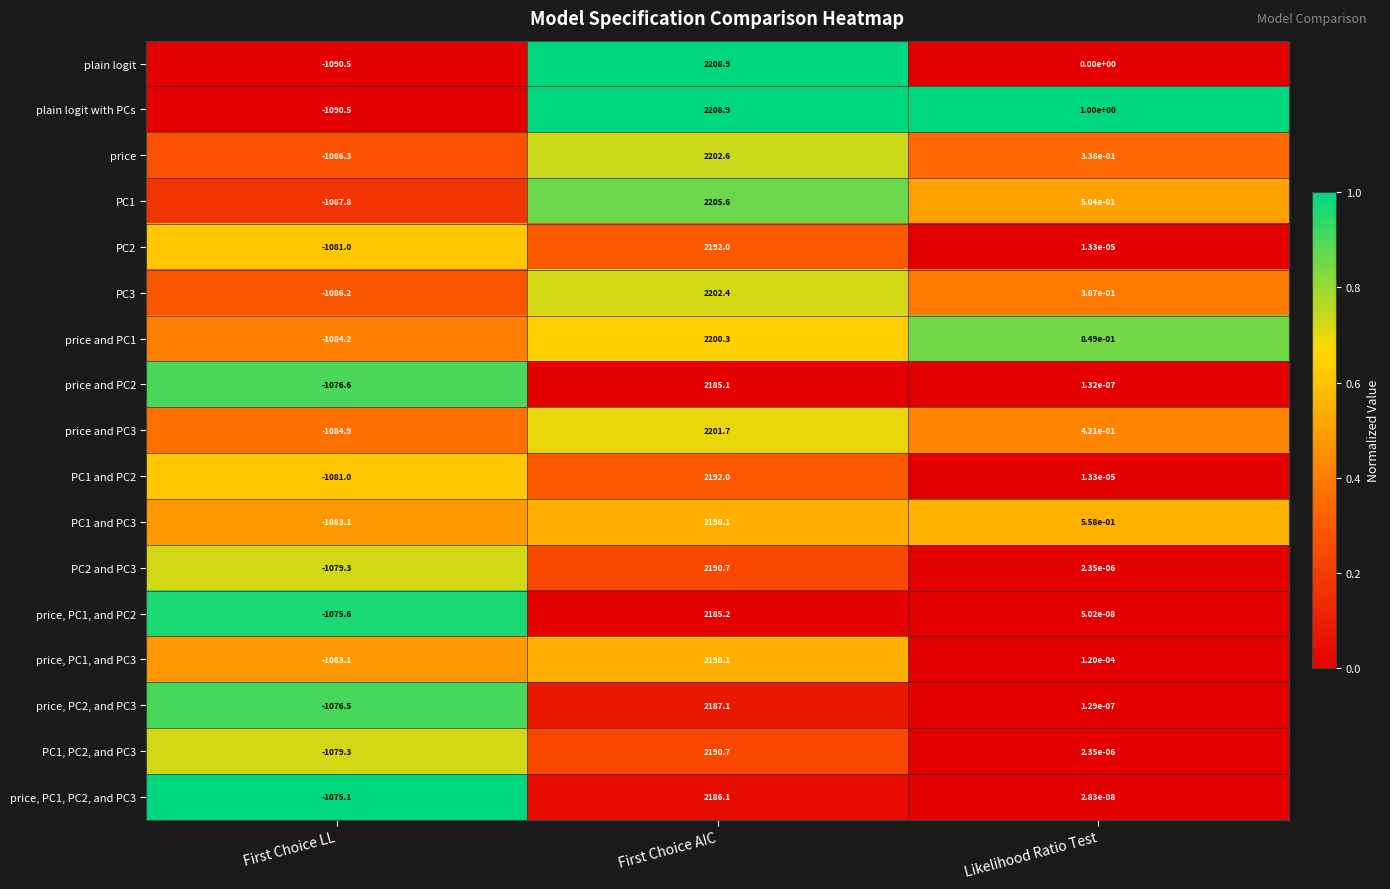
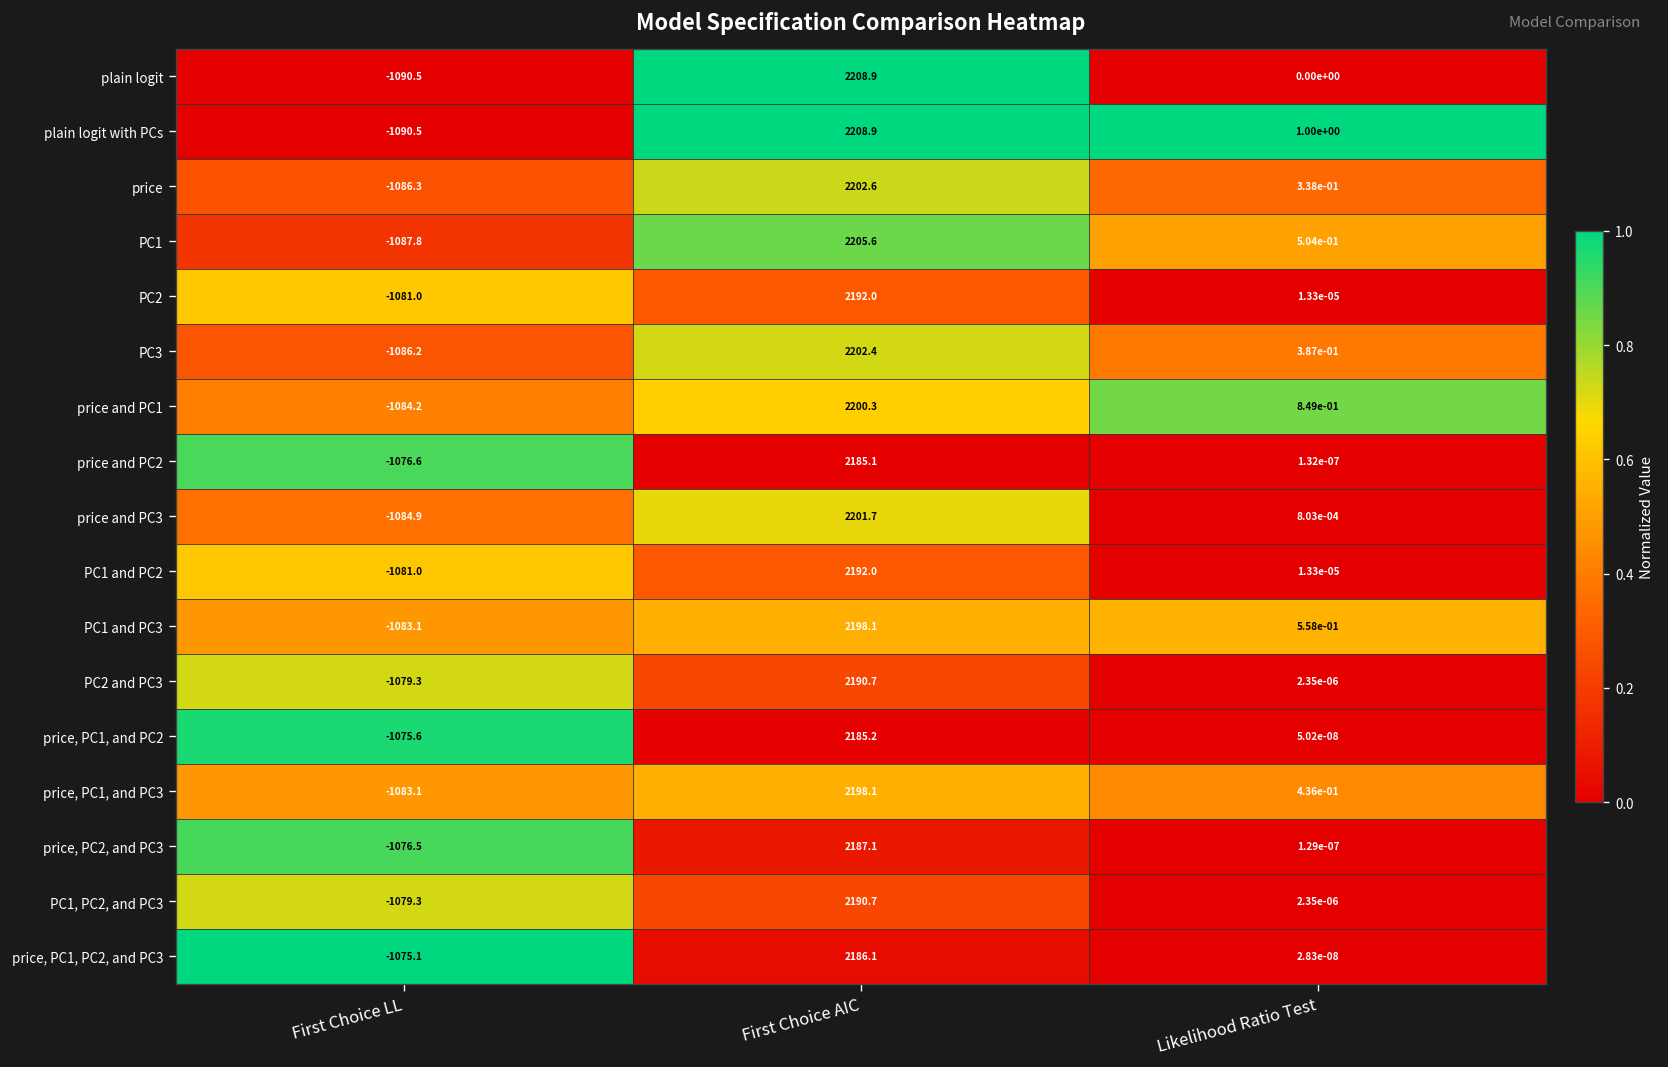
  {
    "plain logit": {
      "First Choice LL": "-1090.5",
      "First Choice AIC": "2208.9",
      "Likelihood Ratio Test": "0.00e+00"
    },
    "plain logit with PCs": {
      "First Choice LL": "-1090.5",
      "First Choice AIC": "2208.9",
      "Likelihood Ratio Test": "1.00e+00"
    },
    "price": {
      "First Choice LL": "-1086.3",
      "First Choice AIC": "2202.6",
      "Likelihood Ratio Test": "3.38e-01"
    },
    "PC1": {
      "First Choice LL": "-1087.8",
      "First Choice AIC": "2205.6",
      "Likelihood Ratio Test": "5.04e-01"
    },
    "PC2": {
      "First Choice LL": "-1081.0",
      "First Choice AIC": "2192.0",
      "Likelihood Ratio Test": "1.33e-05"
    },
    "PC3": {
      "First Choice LL": "-1086.2",
      "First Choice AIC": "2202.4",
      "Likelihood Ratio Test": "3.87e-01"
    },
    "price and PC1": {
      "First Choice LL": "-1084.2",
      "First Choice AIC": "2200.3",
      "Likelihood Ratio Test": "8.49e-01"
    },
    "price and PC2": {
      "First Choice LL": "-1076.6",
      "First Choice AIC": "2185.1",
      "Likelihood Ratio Test": "1.32e-07"
    },
    "price and PC3": {
      "First Choice LL": "-1084.9",
      "First Choice AIC": "2201.7",
-     "Likelihood Ratio Test": "4.21e-01"
+     "Likelihood Ratio Test": "8.03e-04"
    },
    "PC1 and PC2": {
      "First Choice LL": "-1081.0",
      "First Choice AIC": "2192.0",
      "Likelihood Ratio Test": "1.33e-05"
    },
    "PC1 and PC3": {
      "First Choice LL": "-1083.1",
      "First Choice AIC": "2198.1",
      "Likelihood Ratio Test": "5.58e-01"
    },
    "PC2 and PC3": {
      "First Choice LL": "-1079.3",
      "First Choice AIC": "2190.7",
      "Likelihood Ratio Test": "2.35e-06"
    },
    "price, PC1, and PC2": {
      "First Choice LL": "-1075.6",
      "First Choice AIC": "2185.2",
      "Likelihood Ratio Test": "5.02e-08"
    },
    "price, PC1, and PC3": {
      "First Choice LL": "-1083.1",
      "First Choice AIC": "2198.1",
-     "Likelihood Ratio Test": "1.20e-04"
+     "Likelihood Ratio Test": "4.36e-01"
    },
    "price, PC2, and PC3": {
      "First Choice LL": "-1076.5",
      "First Choice AIC": "2187.1",
      "Likelihood Ratio Test": "1.29e-07"
    },
    "PC1, PC2, and PC3": {
      "First Choice LL": "-1079.3",
      "First Choice AIC": "2190.7",
      "Likelihood Ratio Test": "2.35e-06"
    },
    "price, PC1, PC2, and PC3": {
      "First Choice LL": "-1075.1",
      "First Choice AIC": "2186.1",
      "Likelihood Ratio Test": "2.83e-08"
    }
  }
